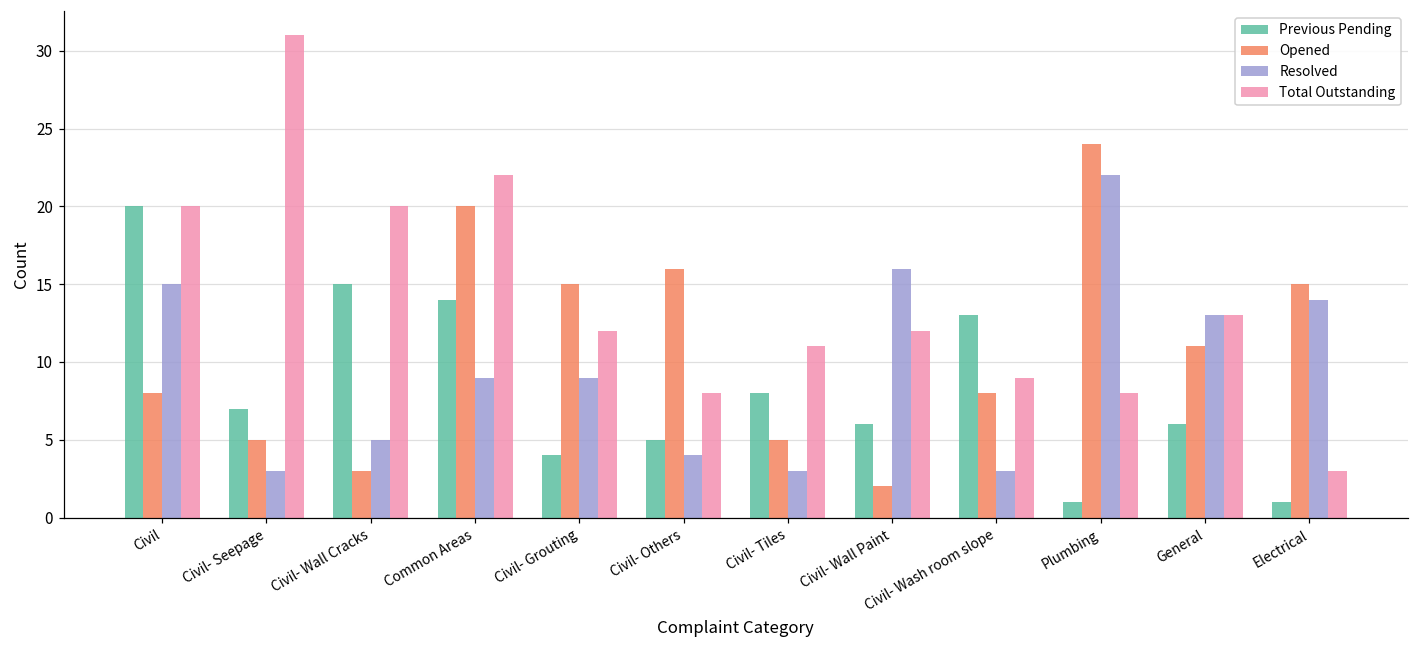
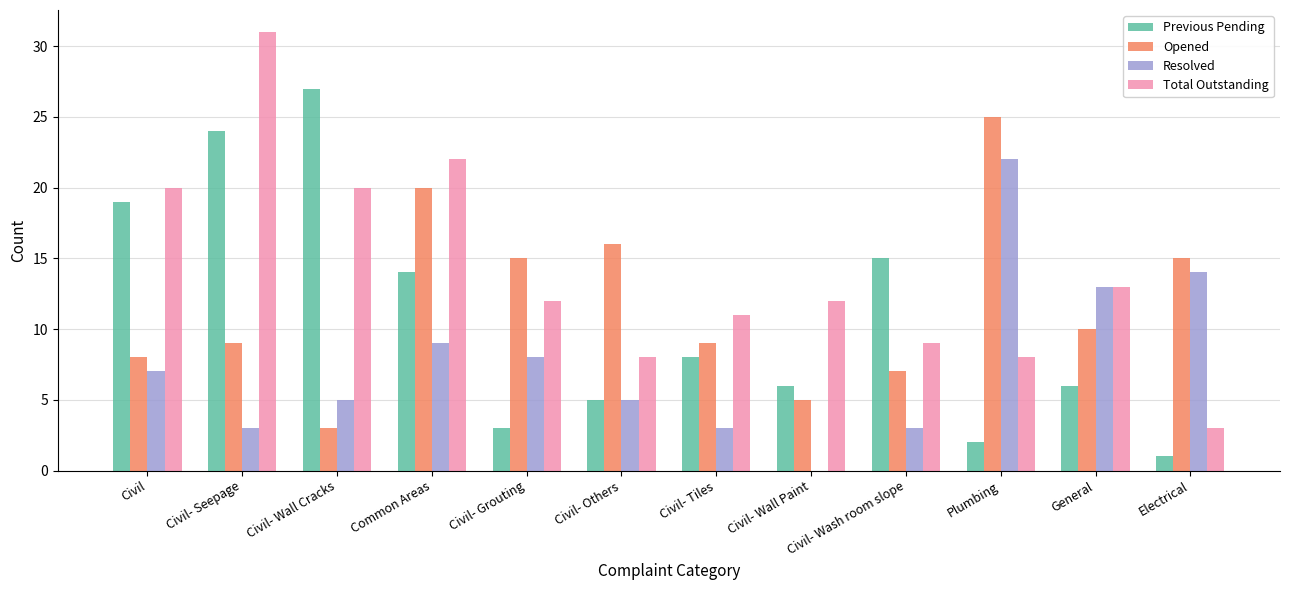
  {
    "Previous Pending": {
-     "Civil": 20,
-     "Civil- Seepage": 7,
-     "Civil- Wall Cracks": 15,
+     "Civil": 19,
+     "Civil- Seepage": 24,
+     "Civil- Wall Cracks": 27,
      "Common Areas": 14,
-     "Civil- Grouting": 4,
+     "Civil- Grouting": 3,
      "Civil- Others": 5,
      "Civil- Tiles": 8,
      "Civil- Wall Paint": 6,
-     "Civil- Wash room slope": 13,
-     "Plumbing": 1,
+     "Civil- Wash room slope": 15,
+     "Plumbing": 2,
      "General": 6,
      "Electrical": 1
    },
    "Opened": {
      "Civil": 8,
-     "Civil- Seepage": 5,
+     "Civil- Seepage": 9,
      "Civil- Wall Cracks": 3,
      "Common Areas": 20,
      "Civil- Grouting": 15,
      "Civil- Others": 16,
-     "Civil- Tiles": 5,
-     "Civil- Wall Paint": 2,
-     "Civil- Wash room slope": 8,
-     "Plumbing": 24,
-     "General": 11,
+     "Civil- Tiles": 9,
+     "Civil- Wall Paint": 5,
+     "Civil- Wash room slope": 7,
+     "Plumbing": 25,
+     "General": 10,
      "Electrical": 15
    },
    "Resolved": {
-     "Civil": 15,
+     "Civil": 7,
      "Civil- Seepage": 3,
      "Civil- Wall Cracks": 5,
      "Common Areas": 9,
-     "Civil- Grouting": 9,
-     "Civil- Others": 4,
+     "Civil- Grouting": 8,
+     "Civil- Others": 5,
      "Civil- Tiles": 3,
-     "Civil- Wall Paint": 16,
+     "Civil- Wall Paint": 0,
      "Civil- Wash room slope": 3,
      "Plumbing": 22,
      "General": 13,
      "Electrical": 14
    },
    "Total Outstanding": {
      "Civil": 20,
      "Civil- Seepage": 31,
      "Civil- Wall Cracks": 20,
      "Common Areas": 22,
      "Civil- Grouting": 12,
      "Civil- Others": 8,
      "Civil- Tiles": 11,
      "Civil- Wall Paint": 12,
      "Civil- Wash room slope": 9,
      "Plumbing": 8,
      "General": 13,
      "Electrical": 3
    }
  }
